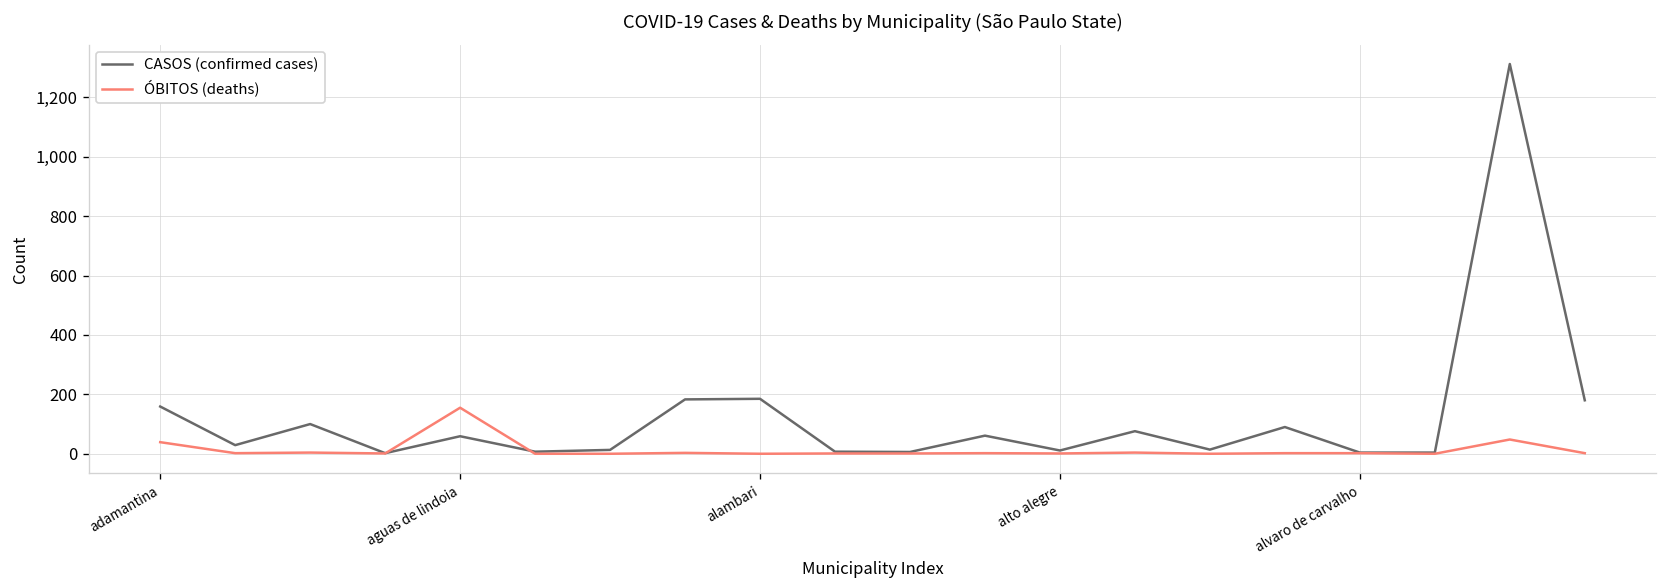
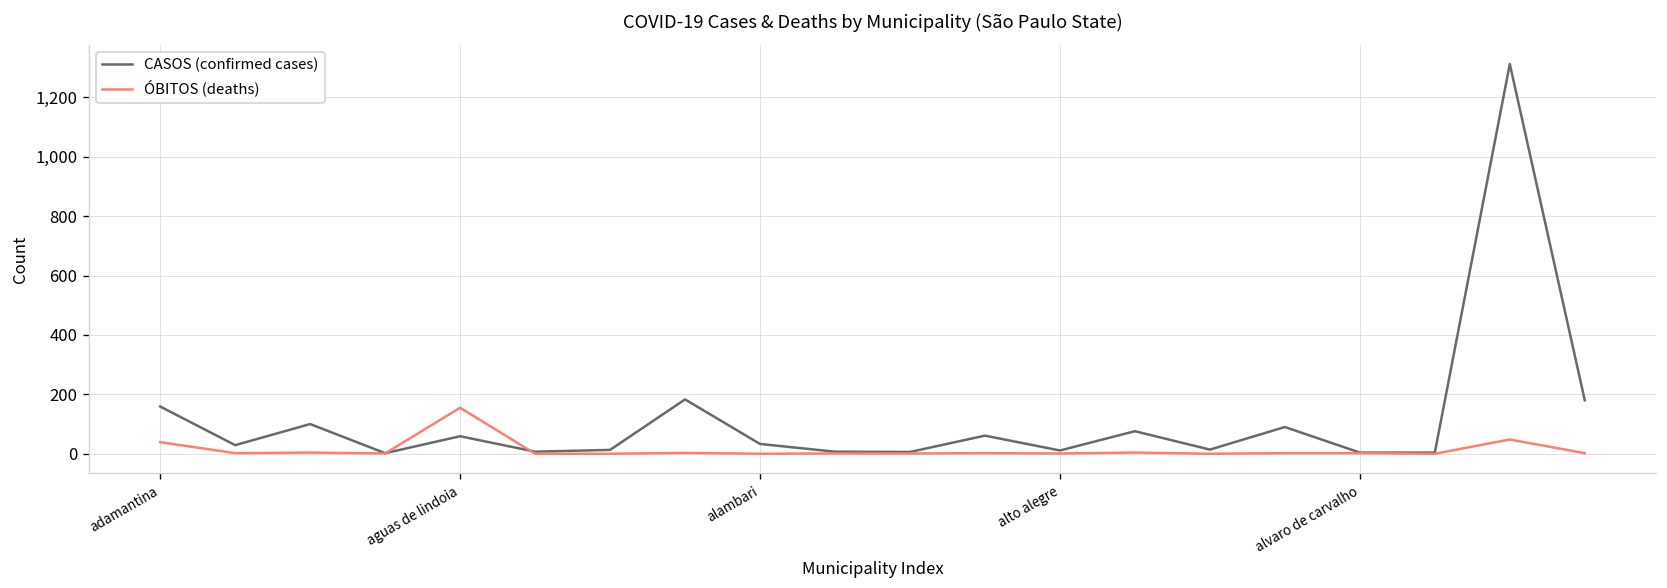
  {
    "CASOS (confirmed cases)": {
      "adamantina": 160,
      "aguas de lindoia": 60,
-     "alambari": 190
+     "alambari": 30
    },
    "ÓBITOS (deaths)": {
      "adamantina": 40,
      "aguas de lindoia": 160,
      "alambari": 0
    }
  }
